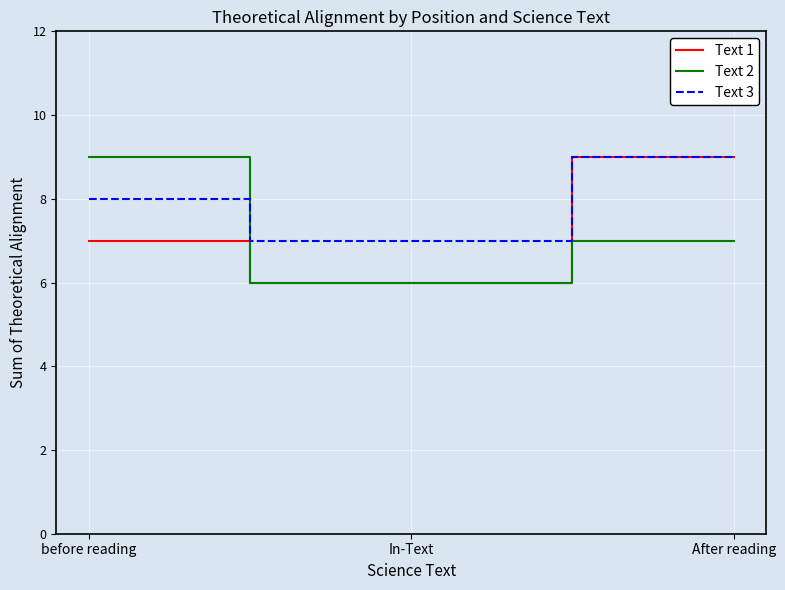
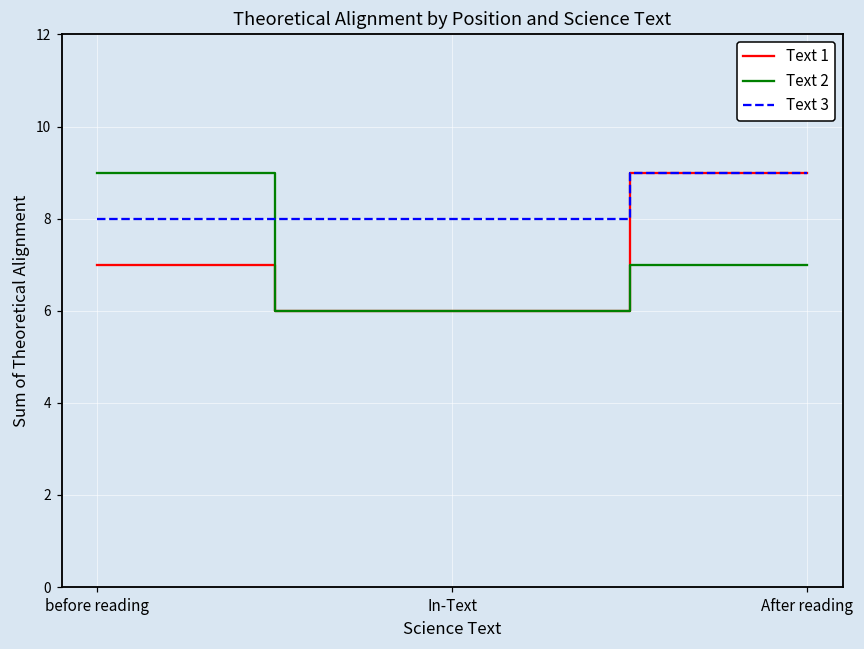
  {
    "Text 1": {
      "before reading": 7
    },
    "Text 2": {
      "before reading": 9,
      "After reading": 7
    },
    "Text 3": {
      "before reading": 8,
-     "In-Text": 7
+     "In-Text": 8
    }
  }
